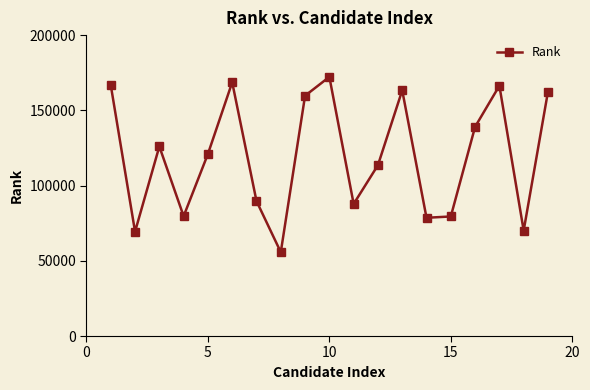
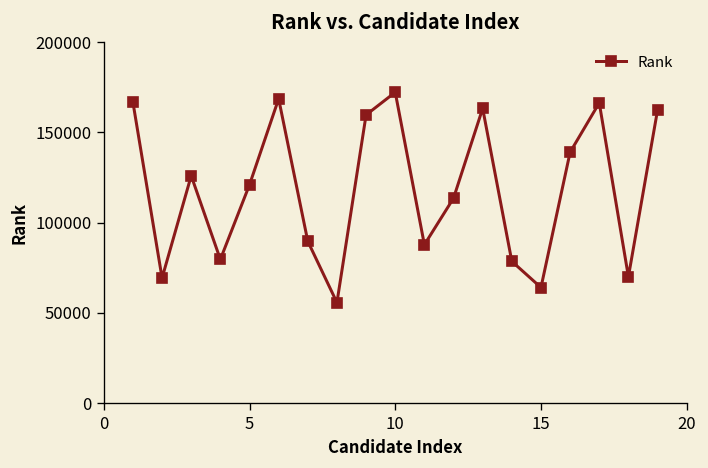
  {
    "5": 121000,
    "10": 172000,
-   "15": 79000
+   "15": 64000
  }
